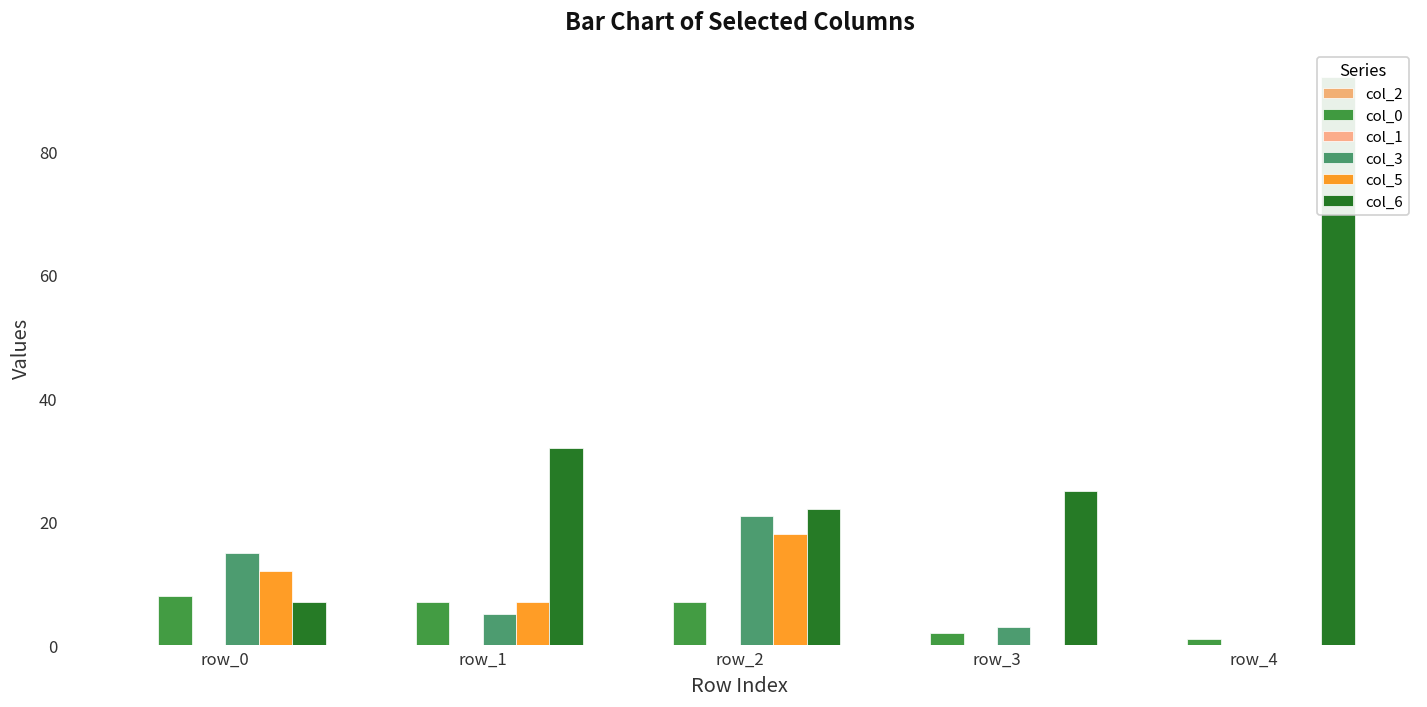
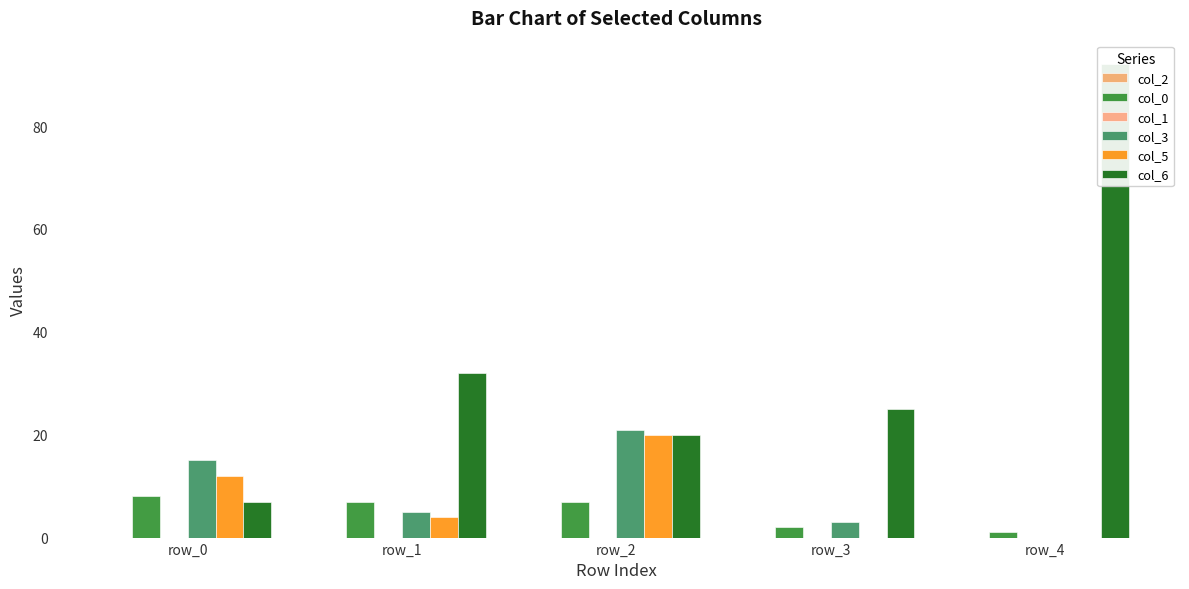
  {
    "col_5": {
      "row_0": 12,
-     "row_1": 7,
-     "row_2": 18,
+     "row_1": 4,
+     "row_2": 20,
      "row_3": 0,
      "row_4": 0
    },
    "col_6": {
      "row_0": 7,
      "row_1": 32,
-     "row_2": 22,
+     "row_2": 20,
      "row_3": 25
    }
  }
